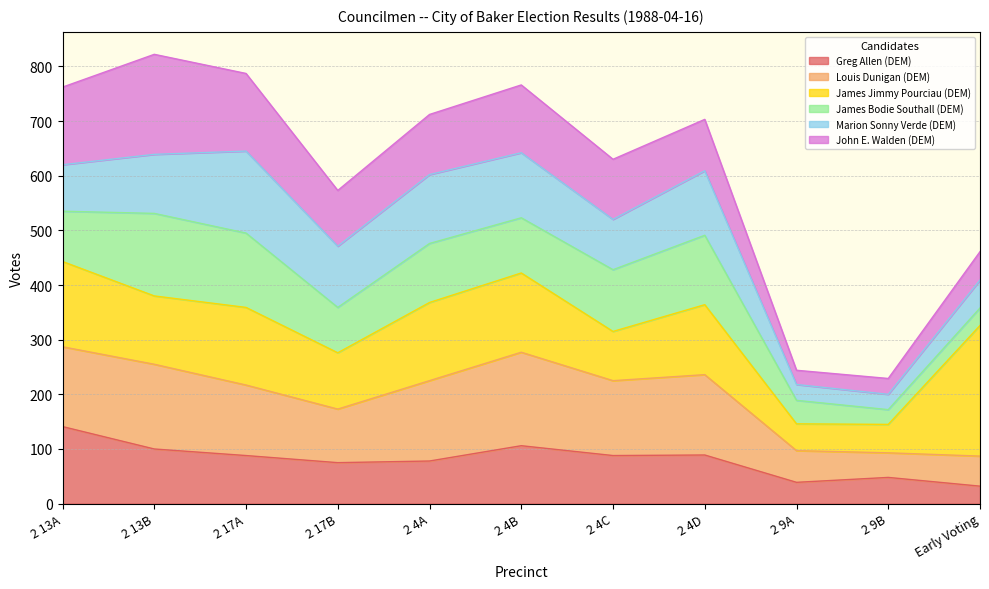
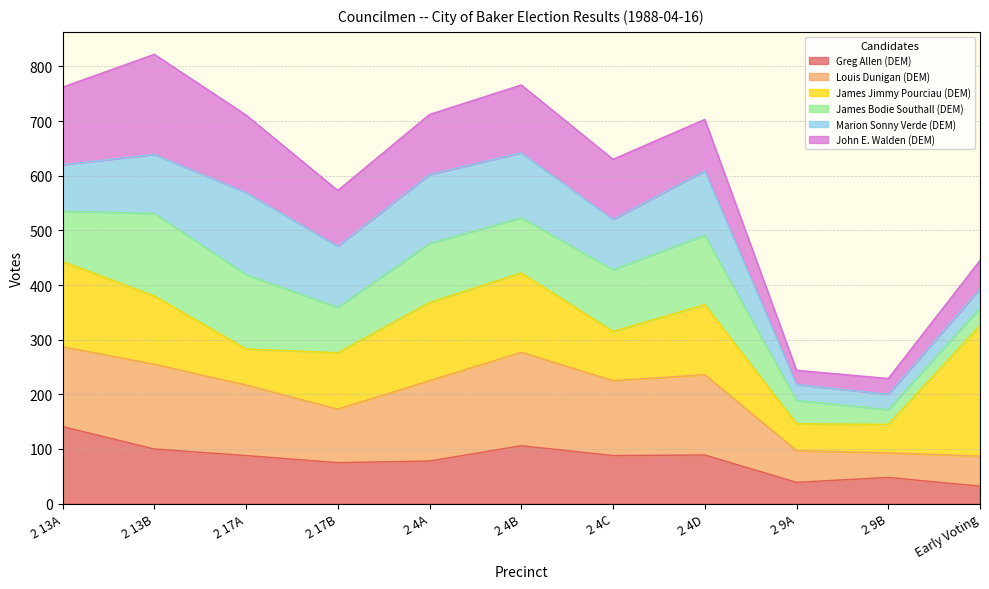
  {
    "Greg Allen (DEM)": {
      "2 13A": 140,
      "2 13B": 100,
      "2 17A": 90,
      "2 17B": 80,
      "2 4A": 80,
      "2 4B": 110,
      "2 4C": 90,
      "2 4D": 90,
      "2 9A": 40,
      "2 9B": 50,
      "Early Voting": 30
    },
    "Louis Dunigan (DEM)": {
      "2 13A": 150,
      "2 13B": 160,
      "2 17A": 130,
      "2 17B": 100,
      "2 4A": 150,
      "2 4B": 170,
      "2 4C": 140,
      "2 4D": 150,
      "2 9A": 60,
      "2 9B": 50,
      "Early Voting": 60
    },
    "James Jimmy Pourciau (DEM)": {
      "2 13A": 160,
      "2 13B": 130,
-     "2 17A": 140,
+     "2 17A": 70,
      "2 17B": 100,
      "2 4A": 140,
      "2 4B": 150,
      "2 4C": 90,
      "2 4D": 130,
      "2 9A": 50,
      "2 9B": 50,
      "Early Voting": 240
    },
    "James Bodie Southall (DEM)": {
      "2 13A": 90,
      "2 13B": 150,
      "2 17A": 140,
      "2 17B": 80,
      "2 4A": 110,
      "2 4B": 100,
      "2 4C": 110,
      "2 4D": 130,
      "2 9A": 40,
      "2 9B": 30,
      "Early Voting": 30
    },
    "Marion Sonny Verde (DEM)": {
      "2 13A": 90,
      "2 13B": 110,
      "2 17A": 150,
      "2 17B": 110,
      "2 4A": 130,
      "2 4B": 120,
      "2 4C": 90,
      "2 4D": 120,
      "2 9A": 30,
      "2 9B": 30,
-     "Early Voting": 50
+     "Early Voting": 40
    },
    "John E. Walden (DEM)": {
      "2 13A": 140,
      "2 13B": 180,
      "2 17A": 140,
      "2 17B": 100,
      "2 4A": 110,
      "2 4B": 120,
      "2 4C": 110,
      "2 4D": 90,
      "2 9A": 30,
      "2 9B": 30,
      "Early Voting": 50
    }
  }
